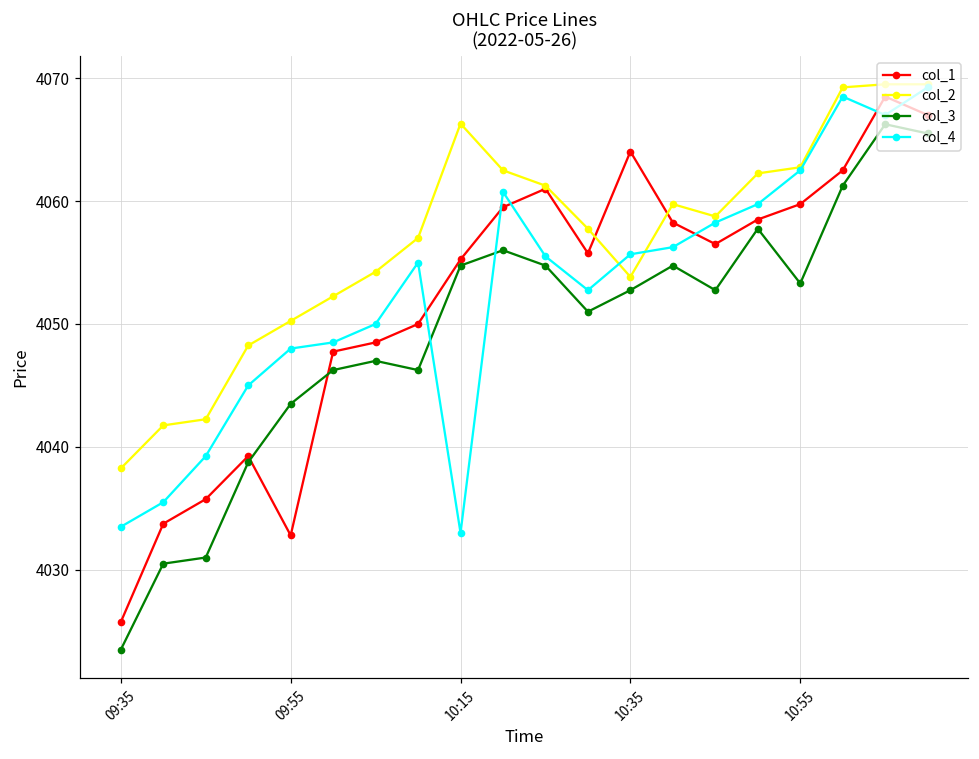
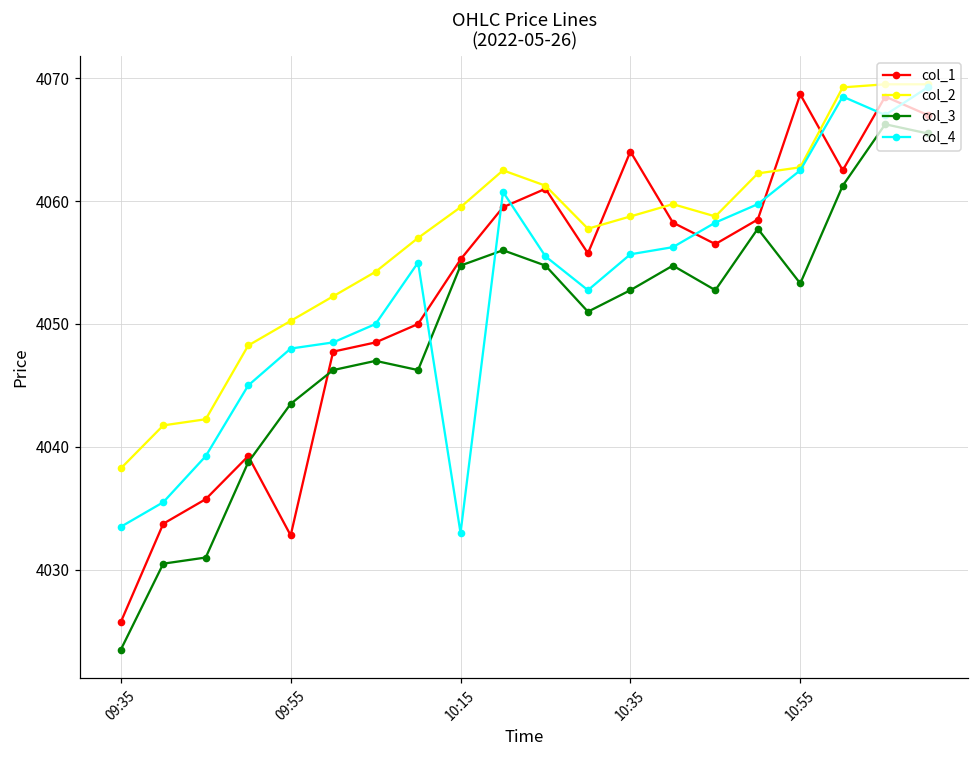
  {
    "col_1": {
      "09:35": 4025.8,
      "09:55": 4032.8,
      "10:15": 4055.3,
      "10:35": 4064.0,
-     "10:55": 4059.8
+     "10:55": 4068.7
    },
    "col_2": {
      "09:35": 4038.3,
      "09:55": 4050.3,
-     "10:15": 4066.3,
-     "10:35": 4053.8,
+     "10:15": 4059.5,
+     "10:35": 4058.8,
      "10:55": 4062.8
    },
    "col_3": {
      "09:35": 4023.5,
      "09:55": 4043.5,
      "10:15": 4054.8,
      "10:35": 4052.8,
      "10:55": 4053.3
    },
    "col_4": {
      "09:35": 4033.5,
      "09:55": 4048.0,
      "10:15": 4033.0,
      "10:35": 4055.7,
      "10:55": 4062.5
    }
  }
